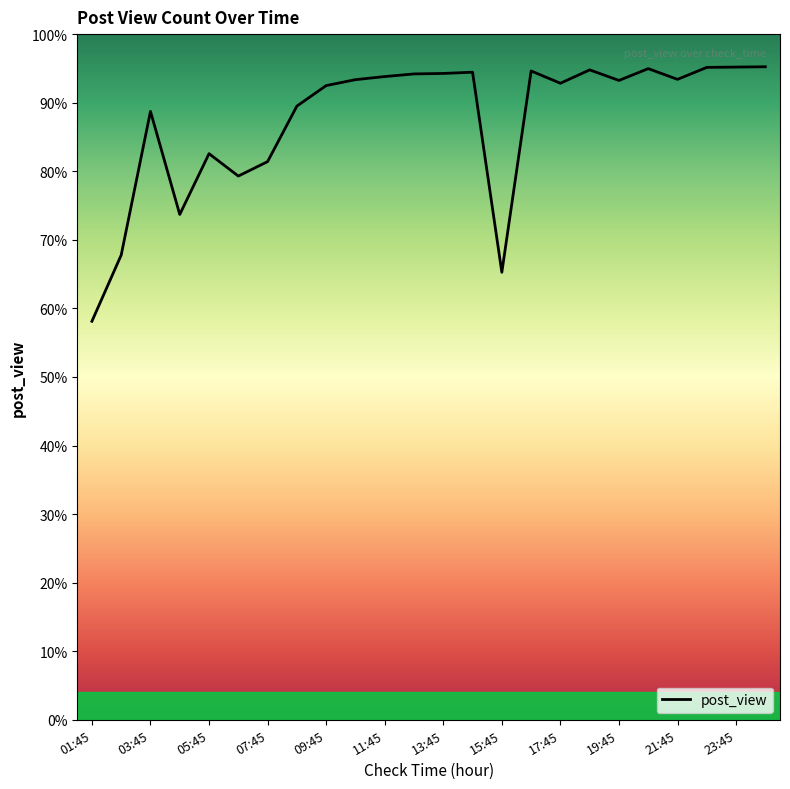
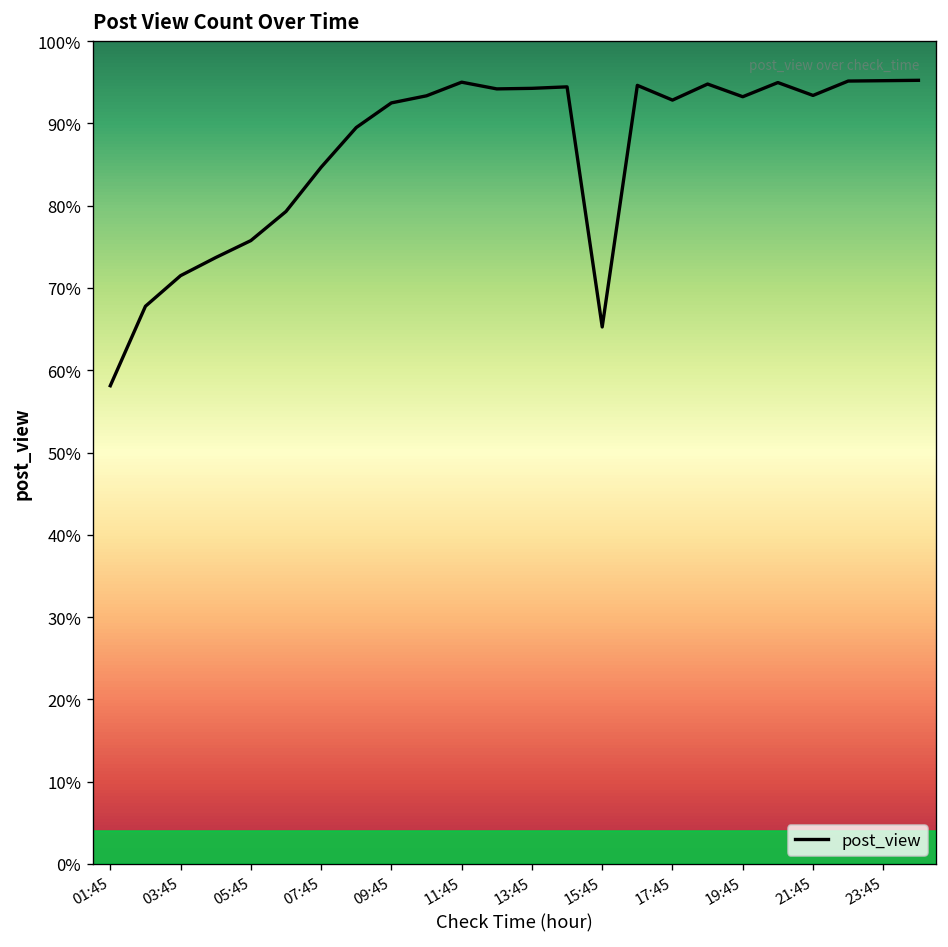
  {
    "01:45": "58%",
-   "03:45": "89%",
-   "05:45": "83%",
-   "07:45": "81%",
+   "03:45": "71%",
+   "05:45": "76%",
+   "07:45": "85%",
    "09:45": "92%",
-   "11:45": "94%",
+   "11:45": "95%",
    "13:45": "94%",
    "15:45": "65%",
    "17:45": "93%",
    "19:45": "93%",
    "21:45": "93%",
    "23:45": "95%"
  }
